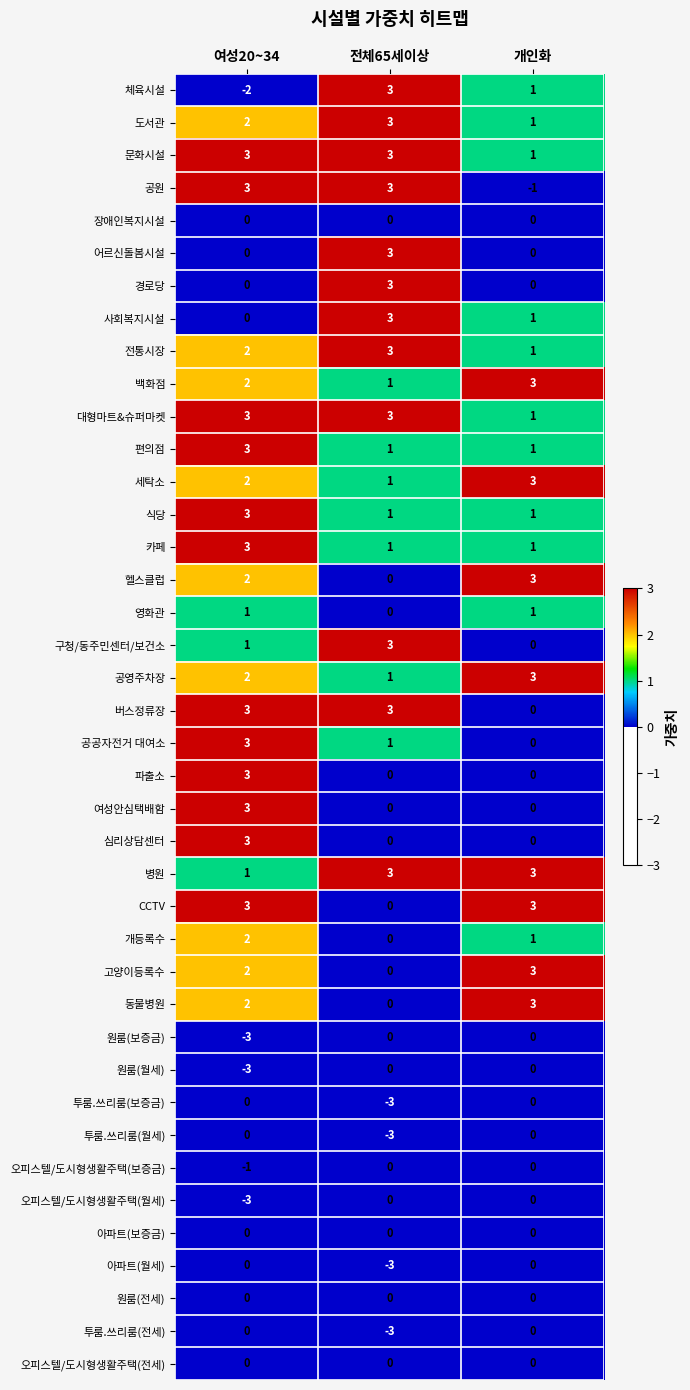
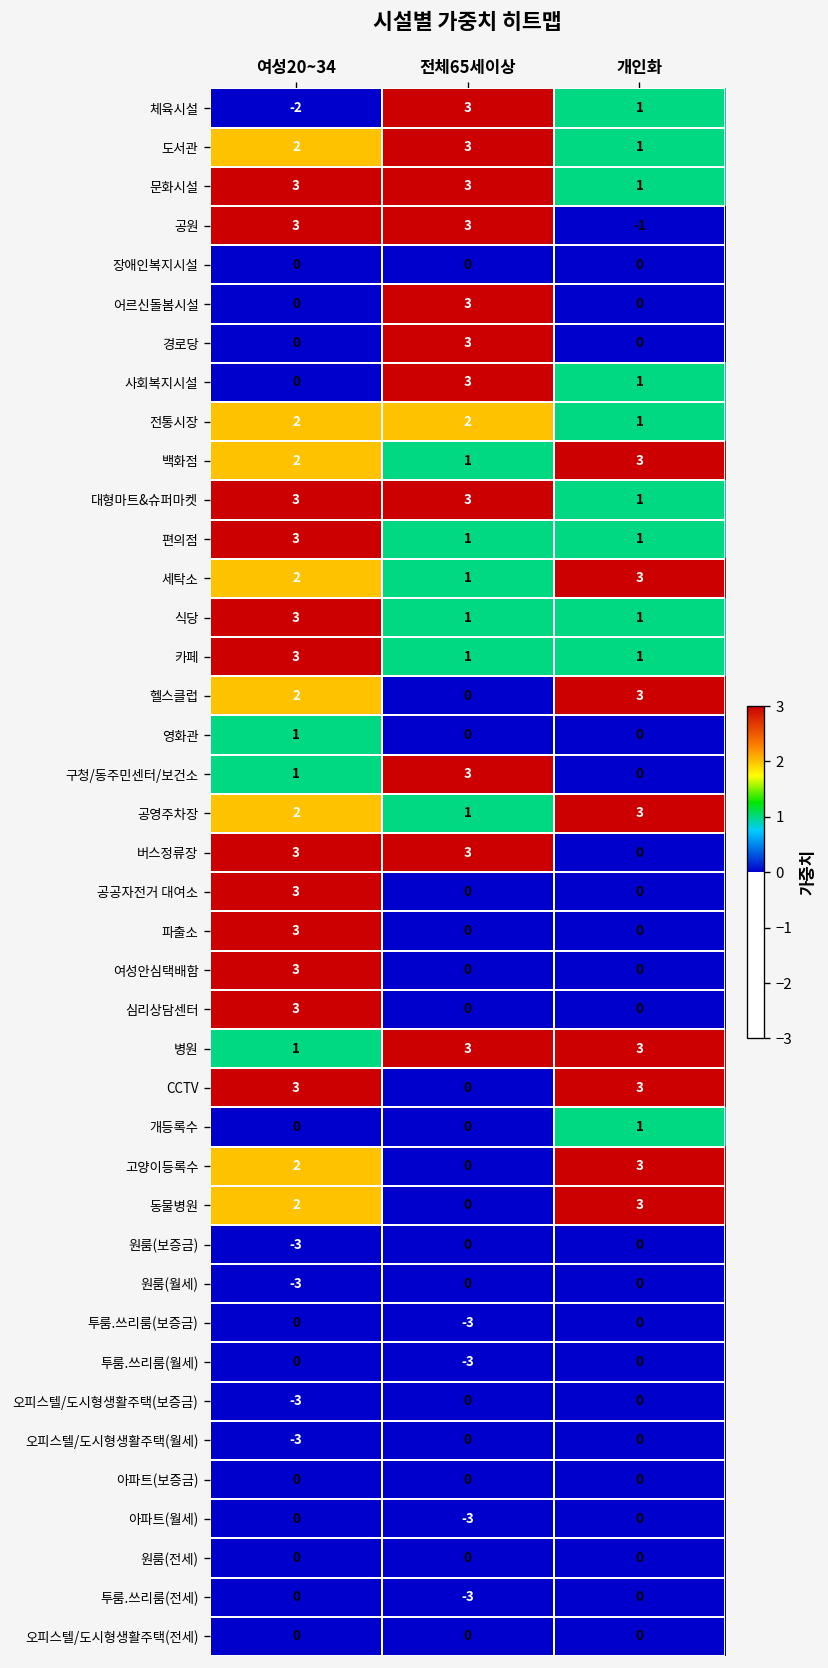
  {
    "체육시설": {
      "여성20~34": -2,
      "전체65세이상": 3,
      "개인화": 1
    },
    "도서관": {
      "여성20~34": 2,
      "전체65세이상": 3,
      "개인화": 1
    },
    "문화시설": {
      "여성20~34": 3,
      "전체65세이상": 3,
      "개인화": 1
    },
    "공원": {
      "여성20~34": 3,
      "전체65세이상": 3,
      "개인화": -1
    },
    "장애인복지시설": {
      "여성20~34": 0,
      "전체65세이상": 0,
      "개인화": 0
    },
    "어르신돌봄시설": {
      "여성20~34": 0,
      "전체65세이상": 3,
      "개인화": 0
    },
    "경로당": {
      "여성20~34": 0,
      "전체65세이상": 3,
      "개인화": 0
    },
    "사회복지시설": {
      "여성20~34": 0,
      "전체65세이상": 3,
      "개인화": 1
    },
    "전통시장": {
      "여성20~34": 2,
-     "전체65세이상": 3,
+     "전체65세이상": 2,
      "개인화": 1
    },
    "백화점": {
      "여성20~34": 2,
      "전체65세이상": 1,
      "개인화": 3
    },
    "대형마트&슈퍼마켓": {
      "여성20~34": 3,
      "전체65세이상": 3,
      "개인화": 1
    },
    "편의점": {
      "여성20~34": 3,
      "전체65세이상": 1,
      "개인화": 1
    },
    "세탁소": {
      "여성20~34": 2,
      "전체65세이상": 1,
      "개인화": 3
    },
    "식당": {
      "여성20~34": 3,
      "전체65세이상": 1,
      "개인화": 1
    },
    "카페": {
      "여성20~34": 3,
      "전체65세이상": 1,
      "개인화": 1
    },
    "헬스클럽": {
      "여성20~34": 2,
      "전체65세이상": 0,
      "개인화": 3
    },
    "영화관": {
      "여성20~34": 1,
      "전체65세이상": 0,
-     "개인화": 1
+     "개인화": 0
    },
    "구청/동주민센터/보건소": {
      "여성20~34": 1,
      "전체65세이상": 3,
      "개인화": 0
    },
    "공영주차장": {
      "여성20~34": 2,
      "전체65세이상": 1,
      "개인화": 3
    },
    "버스정류장": {
      "여성20~34": 3,
      "전체65세이상": 3,
      "개인화": 0
    },
    "공공자전거 대여소": {
      "여성20~34": 3,
-     "전체65세이상": 1,
+     "전체65세이상": 0,
      "개인화": 0
    },
    "파출소": {
      "여성20~34": 3,
      "전체65세이상": 0,
      "개인화": 0
    },
    "여성안심택배함": {
      "여성20~34": 3,
      "전체65세이상": 0,
      "개인화": 0
    },
    "심리상담센터": {
      "여성20~34": 3,
      "전체65세이상": 0,
      "개인화": 0
    },
    "병원": {
      "여성20~34": 1,
      "전체65세이상": 3,
      "개인화": 3
    },
    "CCTV": {
      "여성20~34": 3,
      "전체65세이상": 0,
      "개인화": 3
    },
    "개등록수": {
-     "여성20~34": 2,
+     "여성20~34": 0,
      "전체65세이상": 0,
      "개인화": 1
    },
    "고양이등록수": {
      "여성20~34": 2,
      "전체65세이상": 0,
      "개인화": 3
    },
    "동물병원": {
      "여성20~34": 2,
      "전체65세이상": 0,
      "개인화": 3
    },
    "원룸(보증금)": {
      "여성20~34": -3,
      "전체65세이상": 0,
      "개인화": 0
    },
    "원룸(월세)": {
      "여성20~34": -3,
      "전체65세이상": 0,
      "개인화": 0
    },
    "투룸.쓰리룸(보증금)": {
      "여성20~34": 0,
      "전체65세이상": -3,
      "개인화": 0
    },
    "투룸.쓰리룸(월세)": {
      "여성20~34": 0,
      "전체65세이상": -3,
      "개인화": 0
    },
    "오피스텔/도시형생활주택(보증금)": {
-     "여성20~34": -1,
+     "여성20~34": -3,
      "전체65세이상": 0,
      "개인화": 0
    },
    "오피스텔/도시형생활주택(월세)": {
      "여성20~34": -3,
      "전체65세이상": 0,
      "개인화": 0
    },
    "아파트(보증금)": {
      "여성20~34": 0,
      "전체65세이상": 0,
      "개인화": 0
    },
    "아파트(월세)": {
      "여성20~34": 0,
      "전체65세이상": -3,
      "개인화": 0
    },
    "원룸(전세)": {
      "여성20~34": 0,
      "전체65세이상": 0,
      "개인화": 0
    },
    "투룸.쓰리룸(전세)": {
      "여성20~34": 0,
      "전체65세이상": -3,
      "개인화": 0
    },
    "오피스텔/도시형생활주택(전세)": {
      "여성20~34": 0,
      "전체65세이상": 0,
      "개인화": 0
    }
  }
